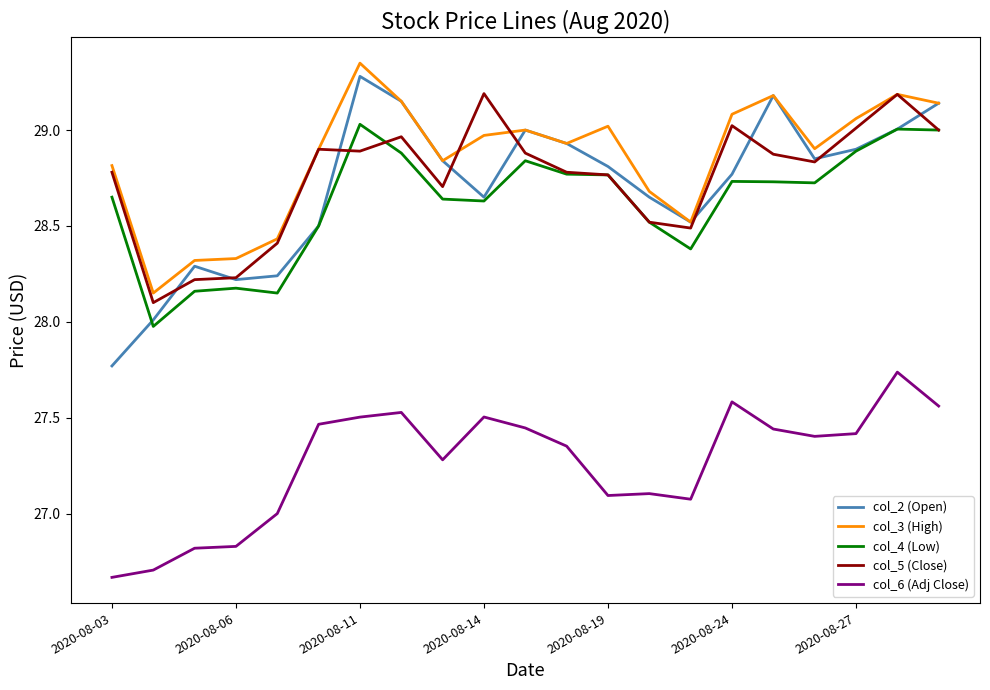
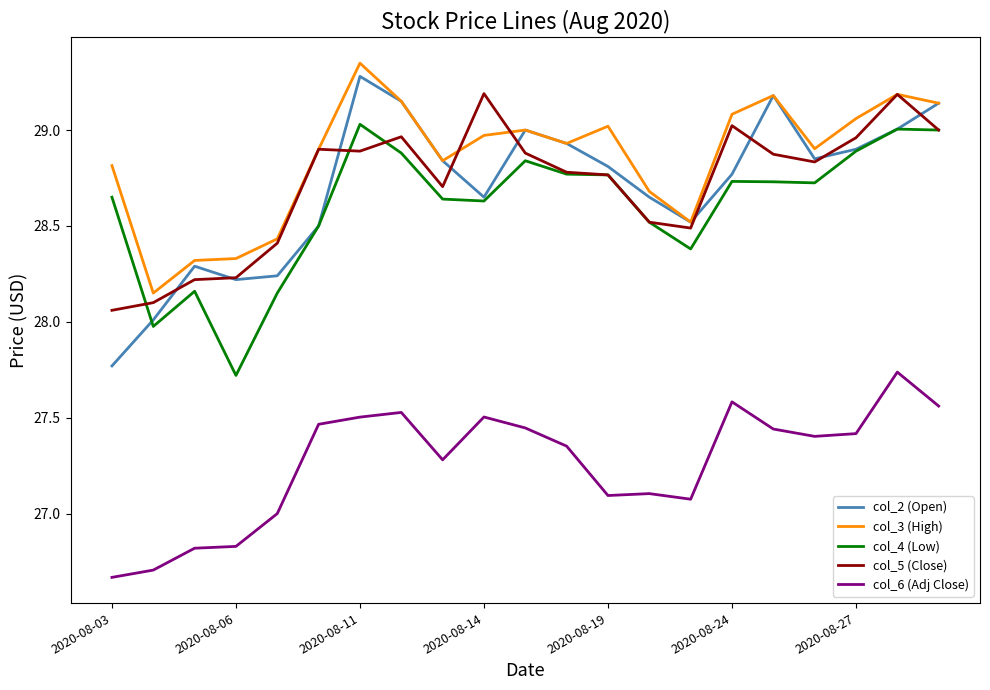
  {
    "col_2 (Open)": {
      "2020-08-03": 27.77,
      "2020-08-11": 29.28,
      "2020-08-14": 28.65,
      "2020-08-19": 28.81,
      "2020-08-24": 28.77
    },
    "col_3 (High)": {
      "2020-08-03": 28.81,
      "2020-08-06": 28.33,
      "2020-08-11": 29.35,
      "2020-08-14": 28.97,
      "2020-08-19": 29.02,
      "2020-08-24": 29.08,
      "2020-08-27": 29.06
    },
    "col_4 (Low)": {
      "2020-08-03": 28.65,
-     "2020-08-06": 28.18,
+     "2020-08-06": 27.72,
      "2020-08-11": 29.03,
      "2020-08-14": 28.63,
      "2020-08-24": 28.73
    },
    "col_5 (Close)": {
-     "2020-08-03": 28.78,
+     "2020-08-03": 28.06,
      "2020-08-11": 28.89,
      "2020-08-14": 29.19,
      "2020-08-24": 29.02,
-     "2020-08-27": 29.01
+     "2020-08-27": 28.96
    },
    "col_6 (Adj Close)": {
      "2020-08-03": 26.67,
      "2020-08-06": 26.83,
      "2020-08-11": 27.50,
      "2020-08-14": 27.50,
      "2020-08-19": 27.09,
      "2020-08-24": 27.58,
      "2020-08-27": 27.42
    }
  }
